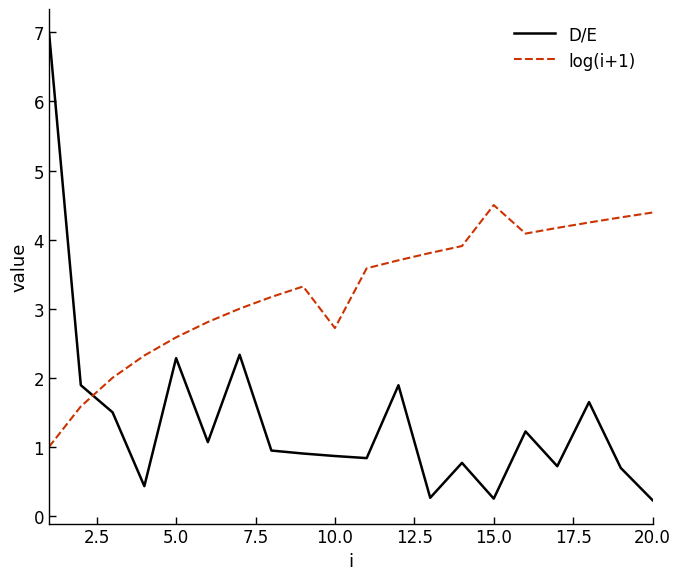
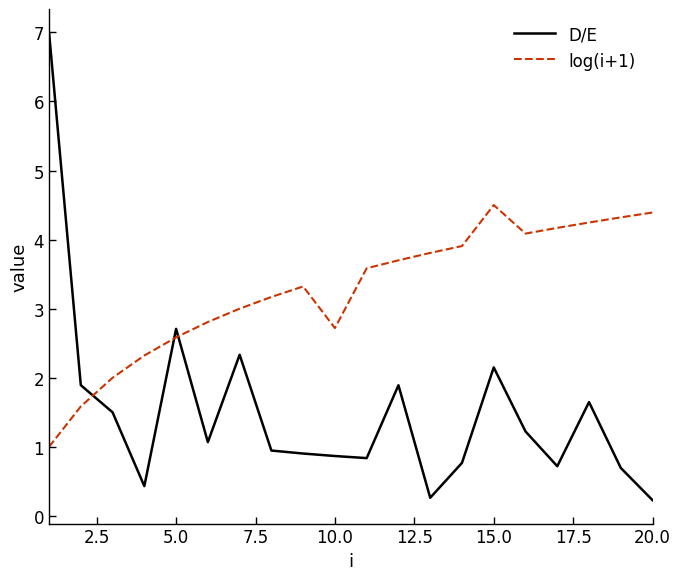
  {
    "D/E": {
-     "5.0": 2.3,
+     "5.0": 2.7,
      "10.0": 0.9,
-     "15.0": 0.3,
+     "15.0": 2.2,
      "20.0": 0.2
    },
    "log(i+1)": {
      "5.0": 2.6,
      "10.0": 2.7,
      "15.0": 4.5,
      "20.0": 4.4
    }
  }
